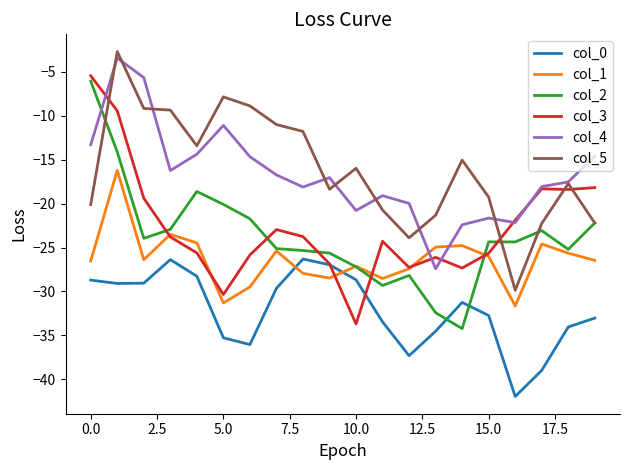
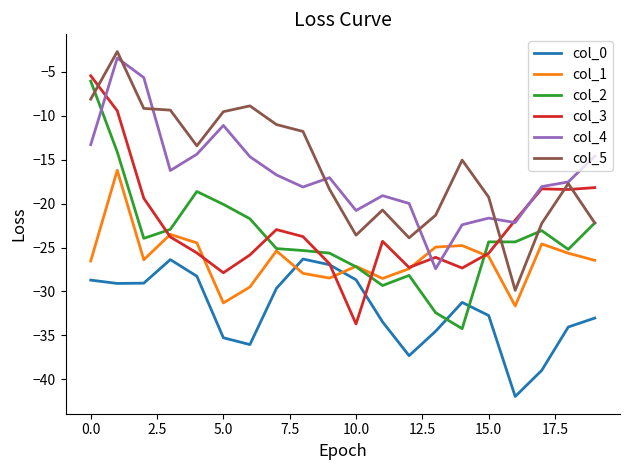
  {
    "col_0": {
      "0.0": -29,
      "5.0": -35,
      "10.0": -29,
      "15.0": -33
    },
    "col_1": {
      "0.0": -27,
      "5.0": -31,
      "15.0": -26
    },
    "col_2": {
      "0.0": -6,
      "5.0": -20,
      "15.0": -24
    },
    "col_3": {
      "0.0": -5,
-     "5.0": -30,
+     "5.0": -28,
      "10.0": -34,
      "15.0": -26
    },
    "col_4": {
      "0.0": -13,
      "5.0": -11,
      "10.0": -21,
      "15.0": -22
    },
    "col_5": {
-     "0.0": -20,
-     "5.0": -8,
-     "10.0": -16,
+     "0.0": -8,
+     "5.0": -10,
+     "10.0": -24,
      "15.0": -19
    }
  }
